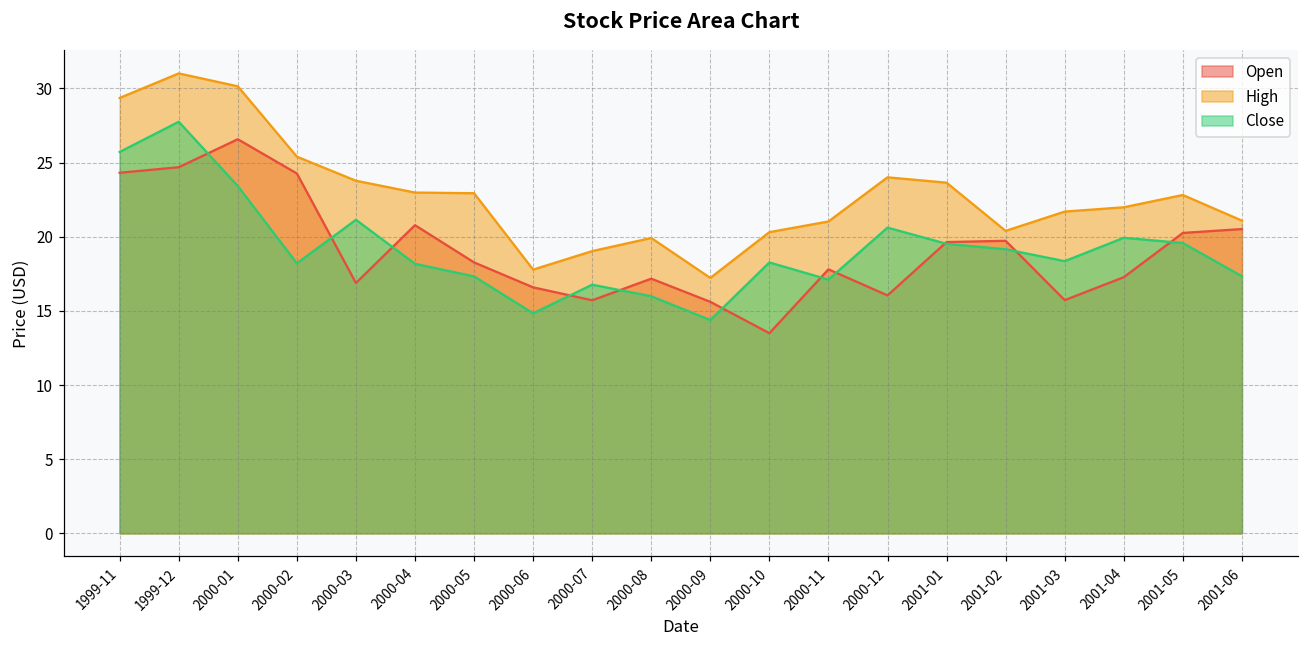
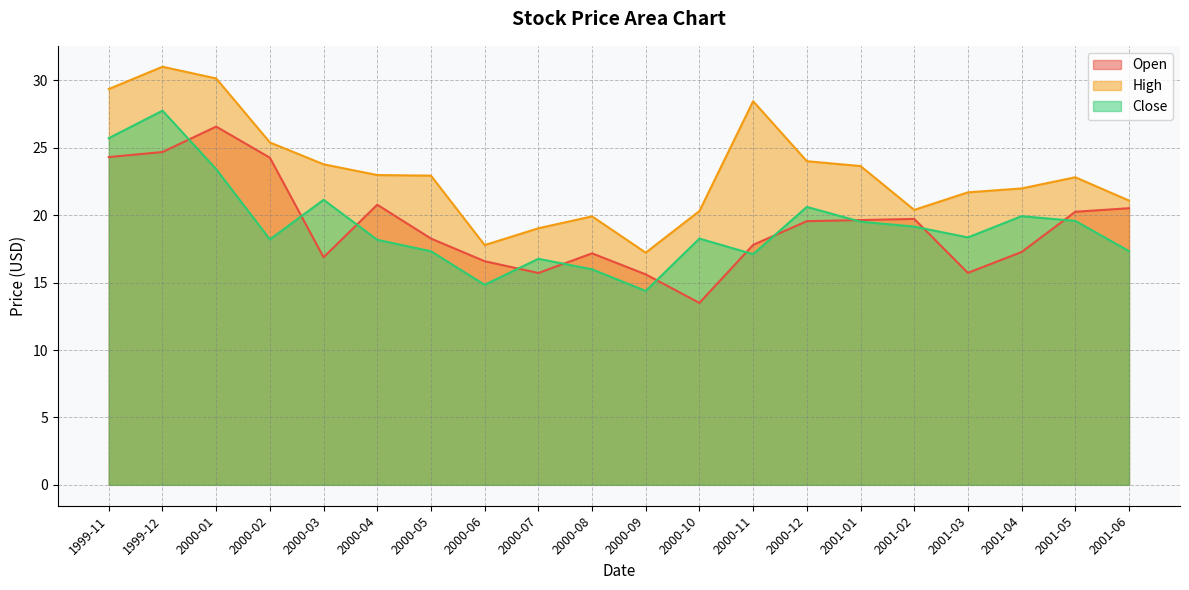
  {
    "Open": {
      "1999-11": 24.3,
      "1999-12": 24.7,
      "2000-01": 26.6,
      "2000-02": 24.3,
      "2000-03": 16.9,
      "2000-04": 20.8,
      "2000-05": 18.3,
      "2000-06": 16.6,
      "2000-07": 15.7,
      "2000-08": 17.2,
      "2000-09": 15.6,
      "2000-10": 13.5,
      "2000-11": 17.8,
-     "2000-12": 16.0,
+     "2000-12": 19.6,
      "2001-02": 19.7,
      "2001-03": 15.7,
      "2001-04": 17.3,
      "2001-05": 20.3,
      "2001-06": 20.5
    },
    "High": {
      "1999-11": 29.4,
      "1999-12": 31.0,
      "2000-01": 30.1,
      "2000-02": 25.4,
      "2000-03": 23.8,
      "2000-04": 23.0,
      "2000-05": 22.9,
      "2000-06": 17.8,
      "2000-07": 19.0,
      "2000-08": 19.9,
      "2000-09": 17.2,
      "2000-10": 20.3,
-     "2000-11": 21.0,
+     "2000-11": 28.5,
      "2000-12": 24.0,
      "2001-01": 23.6,
      "2001-02": 20.4,
      "2001-03": 21.7,
      "2001-04": 22.0,
      "2001-05": 22.8,
      "2001-06": 21.1
    },
    "Close": {
      "1999-11": 25.7,
      "1999-12": 27.8,
      "2000-01": 23.4,
      "2000-02": 18.2,
      "2000-03": 21.1,
      "2000-04": 18.2,
      "2000-05": 17.3,
      "2000-06": 14.8,
      "2000-07": 16.8,
      "2000-08": 16.0,
      "2000-09": 14.4,
      "2000-10": 18.3,
      "2000-11": 17.1,
      "2000-12": 20.6,
      "2001-02": 19.2,
      "2001-03": 18.4,
      "2001-04": 19.9,
      "2001-05": 19.6,
      "2001-06": 17.3
    }
  }
